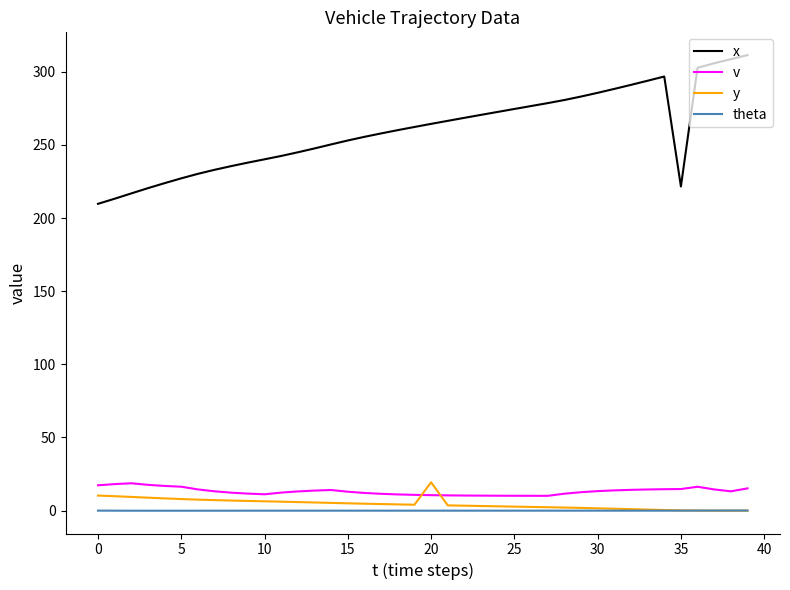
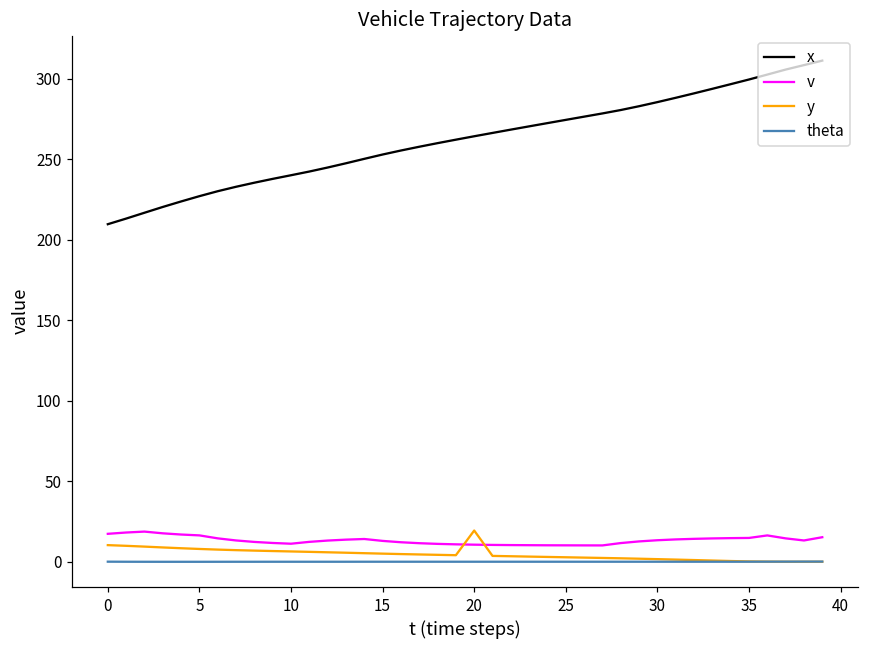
  {
    "x": {
      "0": 210,
      "5": 227,
      "10": 240,
      "15": 253,
      "20": 264,
      "25": 275,
      "30": 286,
-     "35": 222
+     "35": 300
    },
    "v": {
      "0": 17,
      "5": 16,
      "10": 11,
      "15": 13,
      "20": 11,
      "25": 10,
      "30": 13,
      "35": 15
    },
    "y": {
      "0": 10,
      "5": 8,
      "10": 6,
      "15": 5,
      "20": 19,
      "25": 3
    },
    "theta": {
      "0": 0,
      "5": 0,
      "10": 0,
      "15": 0,
      "20": 0,
      "25": 0
    }
  }
